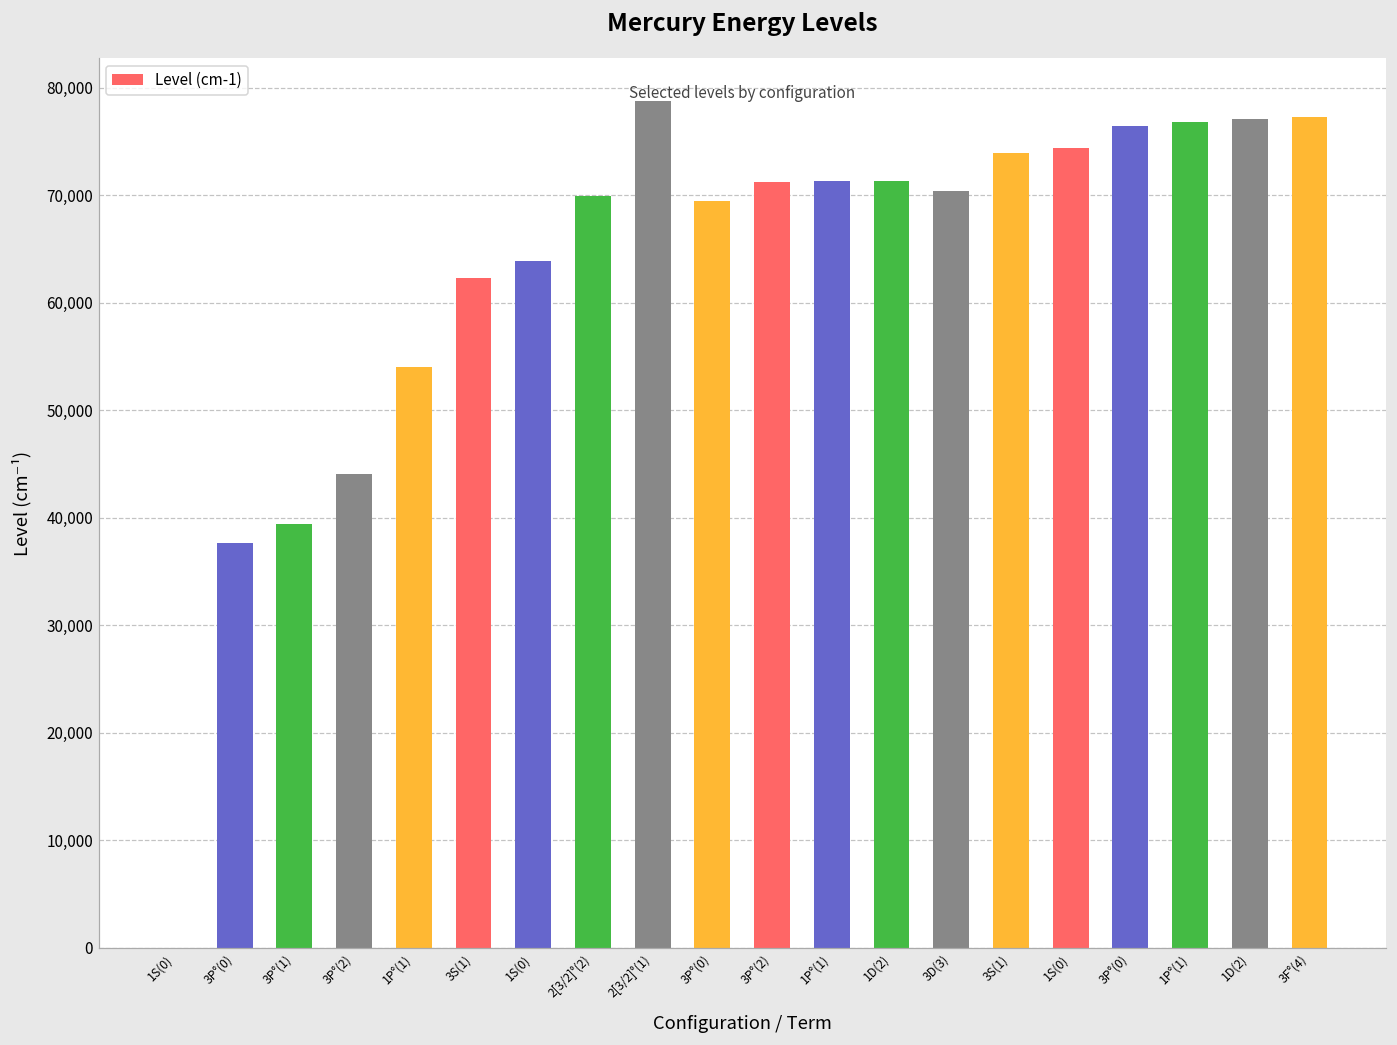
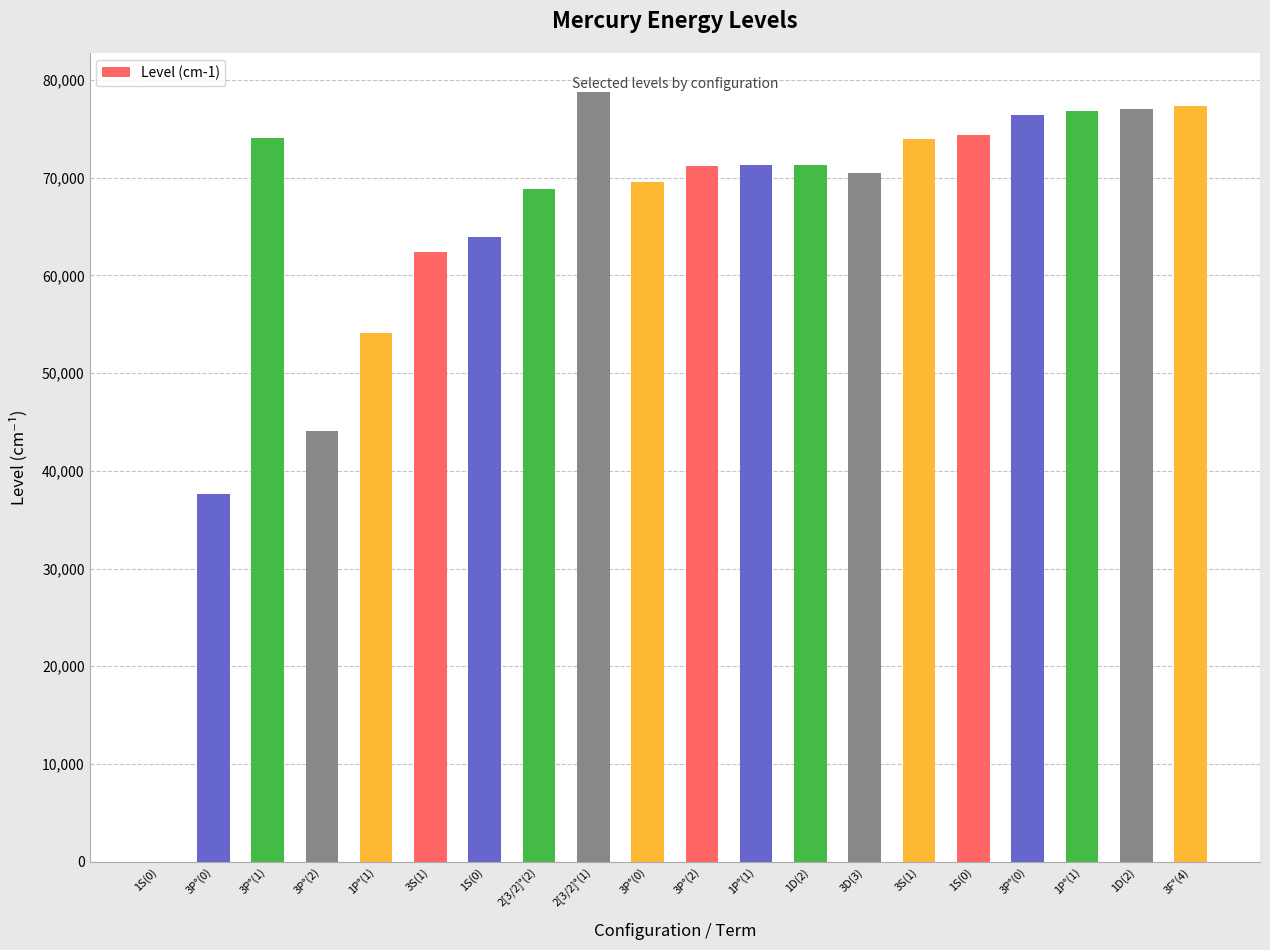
  {
-   "3P°(1)": "39,000",
-   "2[3/2]°(2)": "70,000",
+   "3P°(1)": "74,000",
+   "2[3/2]°(2)": "69,000",
    "2[3/2]°(1)": "79,000",
    "3D(3)": "70,000",
    "3F°(4)": "77,000"
  }
